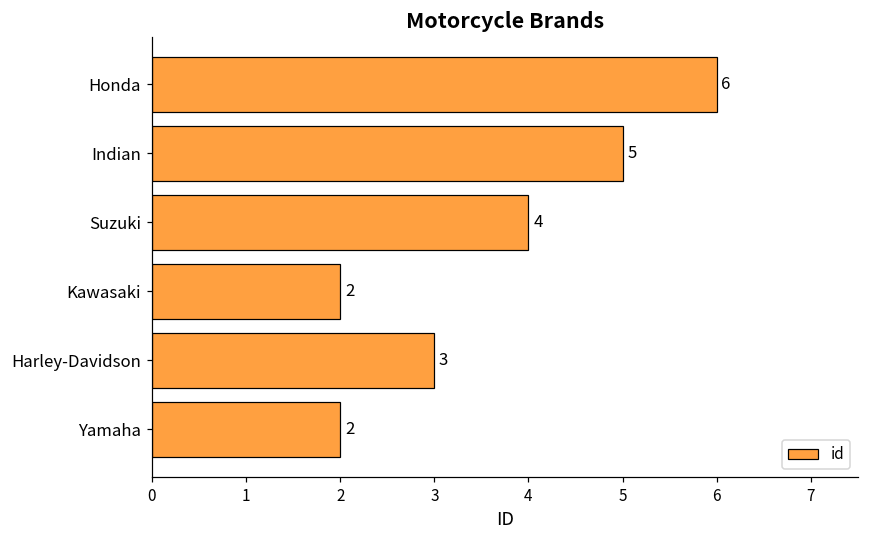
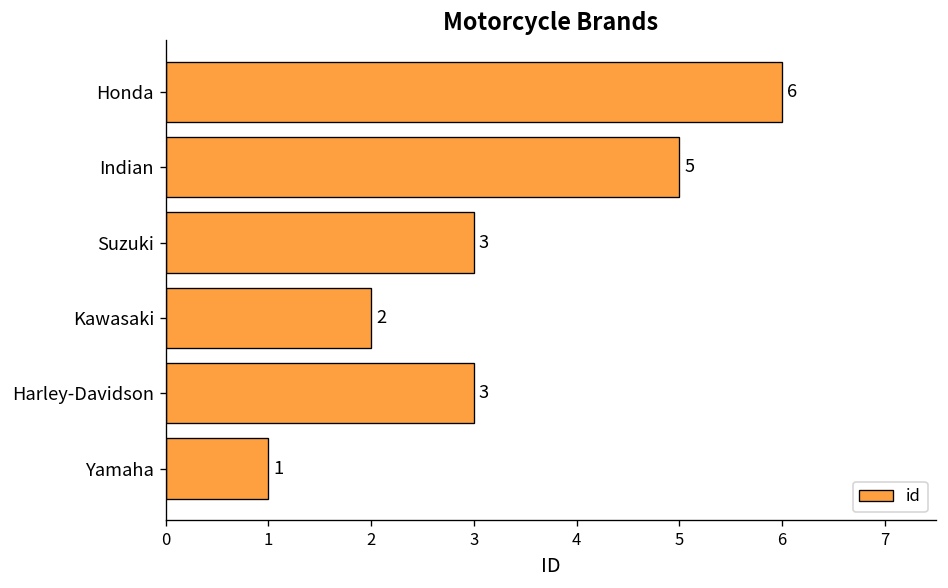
  {
    "Honda": 6,
    "Indian": 5,
-   "Suzuki": 4,
+   "Suzuki": 3,
    "Kawasaki": 2,
    "Harley-Davidson": 3,
-   "Yamaha": 2
+   "Yamaha": 1
  }
